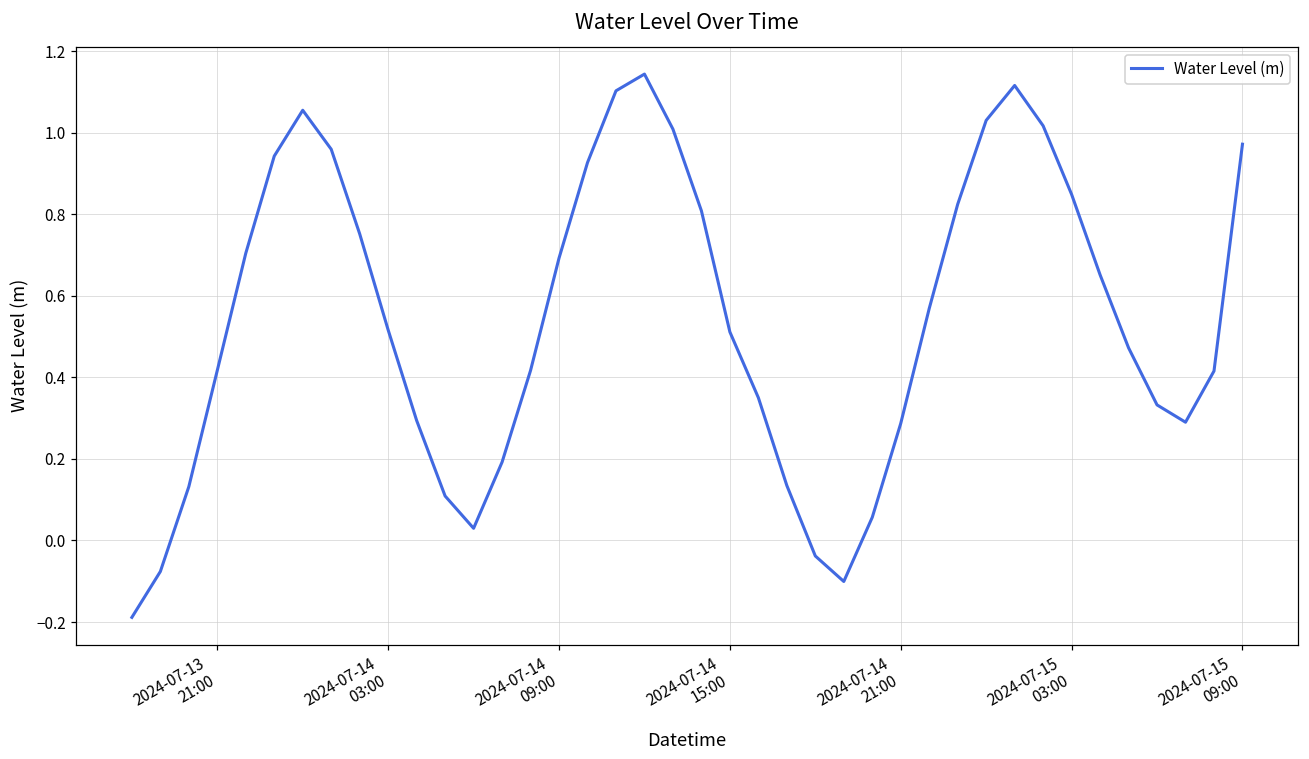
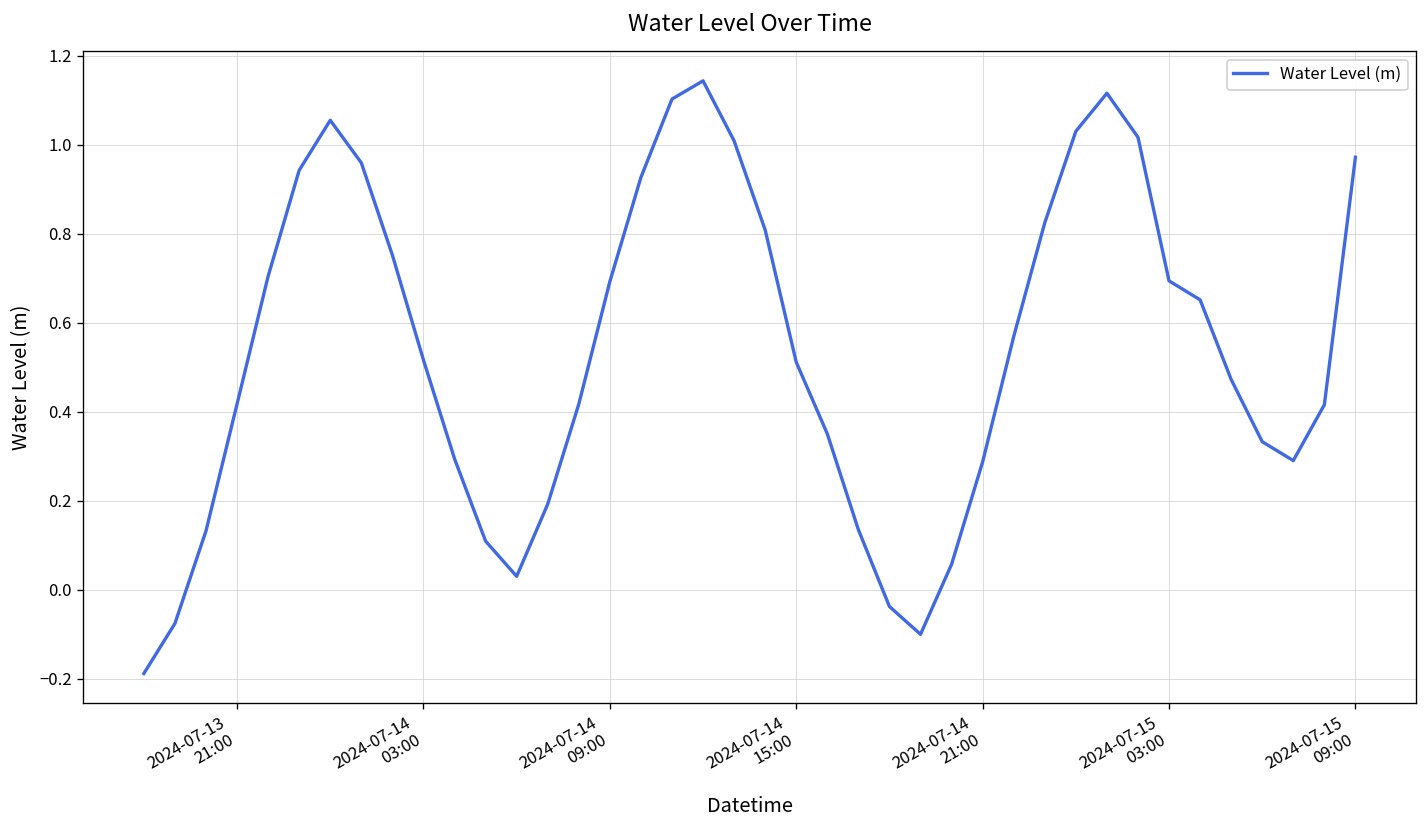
  {
    "2024-07-13 21:00": 0.42,
    "2024-07-14 03:00": 0.52,
    "2024-07-14 09:00": 0.69,
    "2024-07-14 15:00": 0.51,
    "2024-07-14 21:00": 0.29,
-   "2024-07-15 03:00": 0.85,
+   "2024-07-15 03:00": 0.69,
    "2024-07-15 09:00": 0.97
  }
